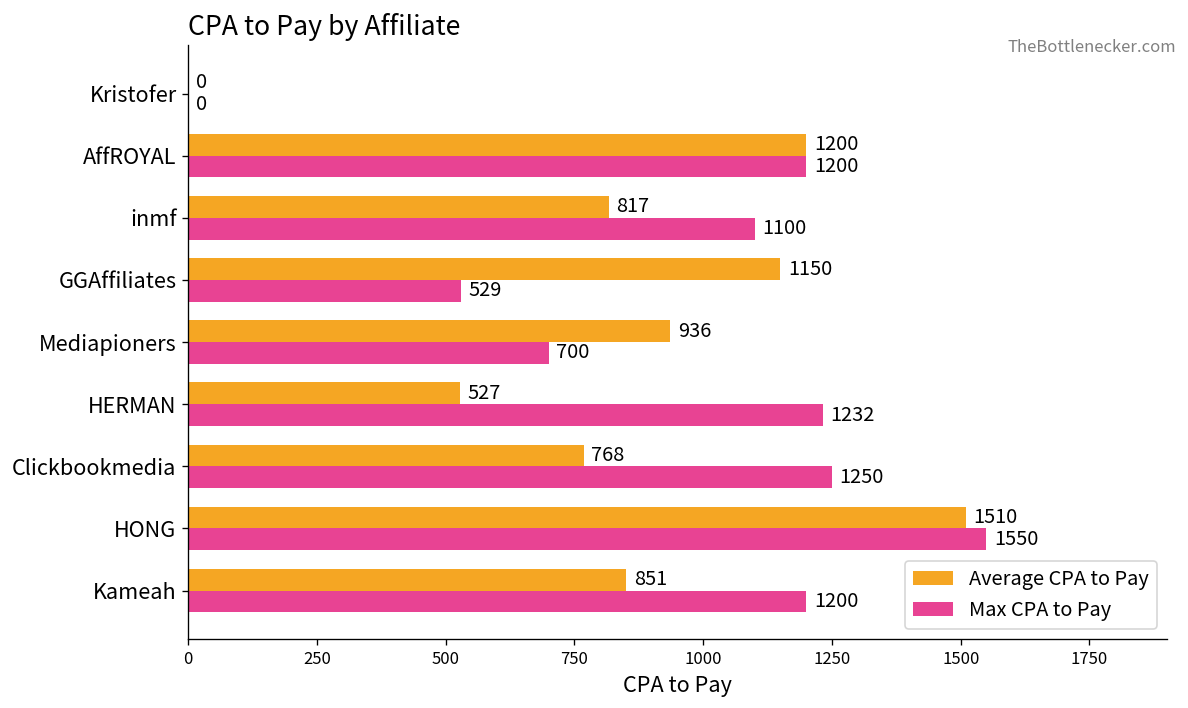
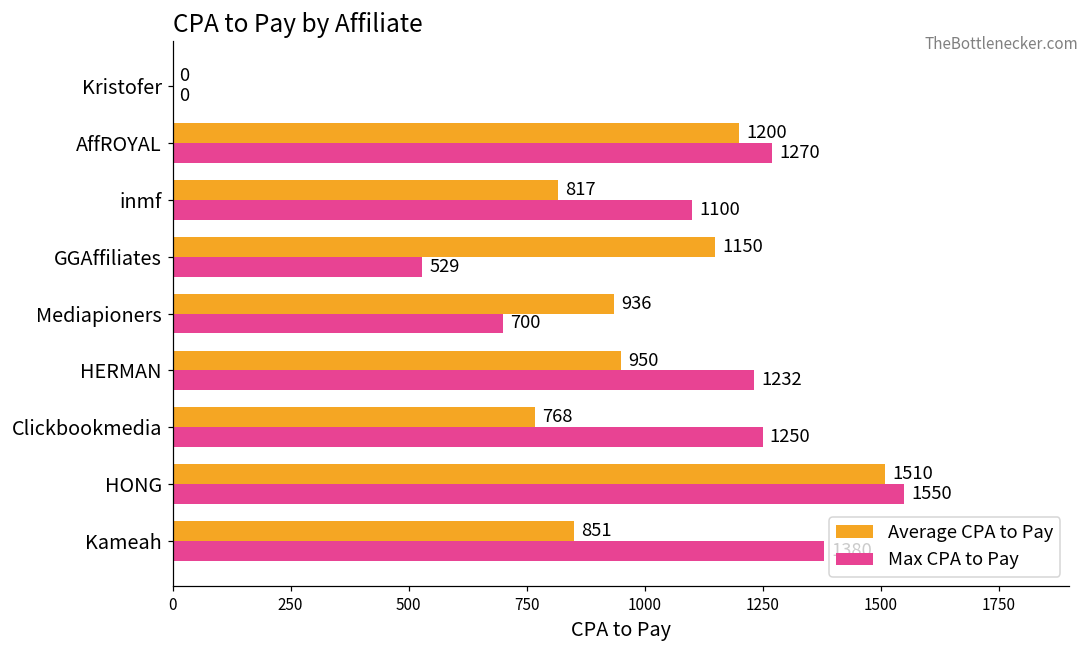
  {
    "Average CPA to Pay": {
      "Kristofer": 0,
      "AffROYAL": 1200,
      "inmf": 817,
      "GGAffiliates": 1150,
      "Mediapioners": 936,
-     "HERMAN": 527,
+     "HERMAN": 950,
      "Clickbookmedia": 768,
      "HONG": 1510,
      "Kameah": 851
    },
    "Max CPA to Pay": {
      "Kristofer": 0,
-     "AffROYAL": 1200,
+     "AffROYAL": 1270,
      "inmf": 1100,
      "GGAffiliates": 529,
      "Mediapioners": 700,
      "HERMAN": 1232,
      "Clickbookmedia": 1250,
      "HONG": 1550,
-     "Kameah": 1200
+     "Kameah": 1380
    }
  }
